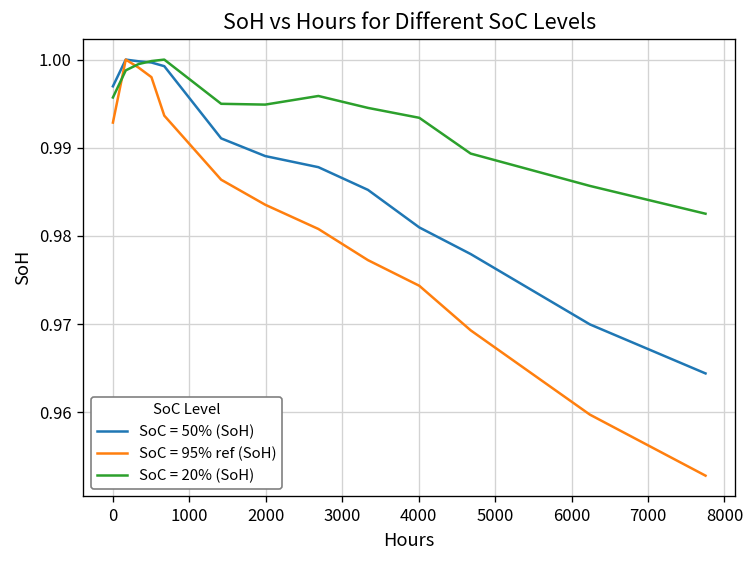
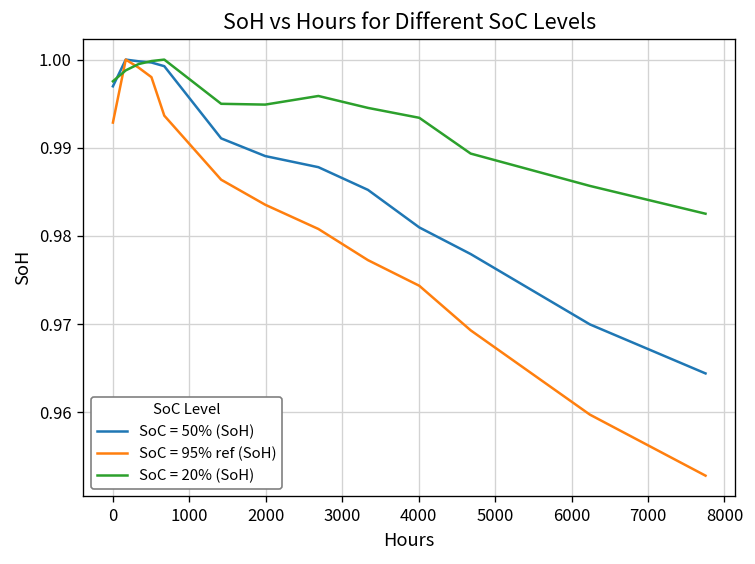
  {
    "SoC = 50% (SoH)": {
      "0": 0.997
    },
    "SoC = 95% ref (SoH)": {
      "0": 0.993
    },
    "SoC = 20% (SoH)": {
-     "0": 0.996
+     "0": 0.998
    }
  }
